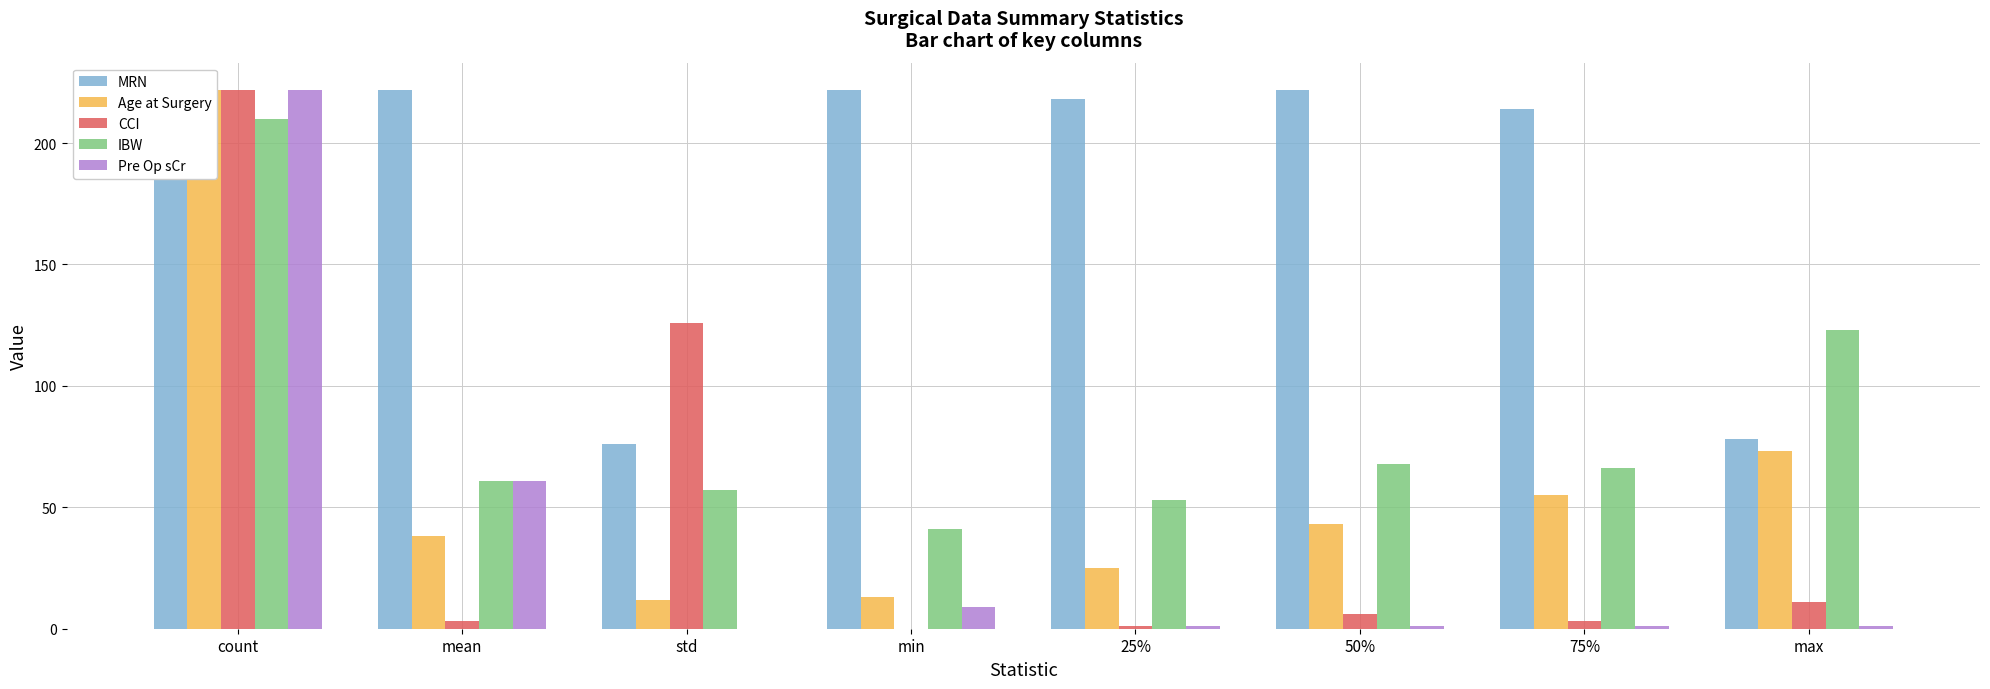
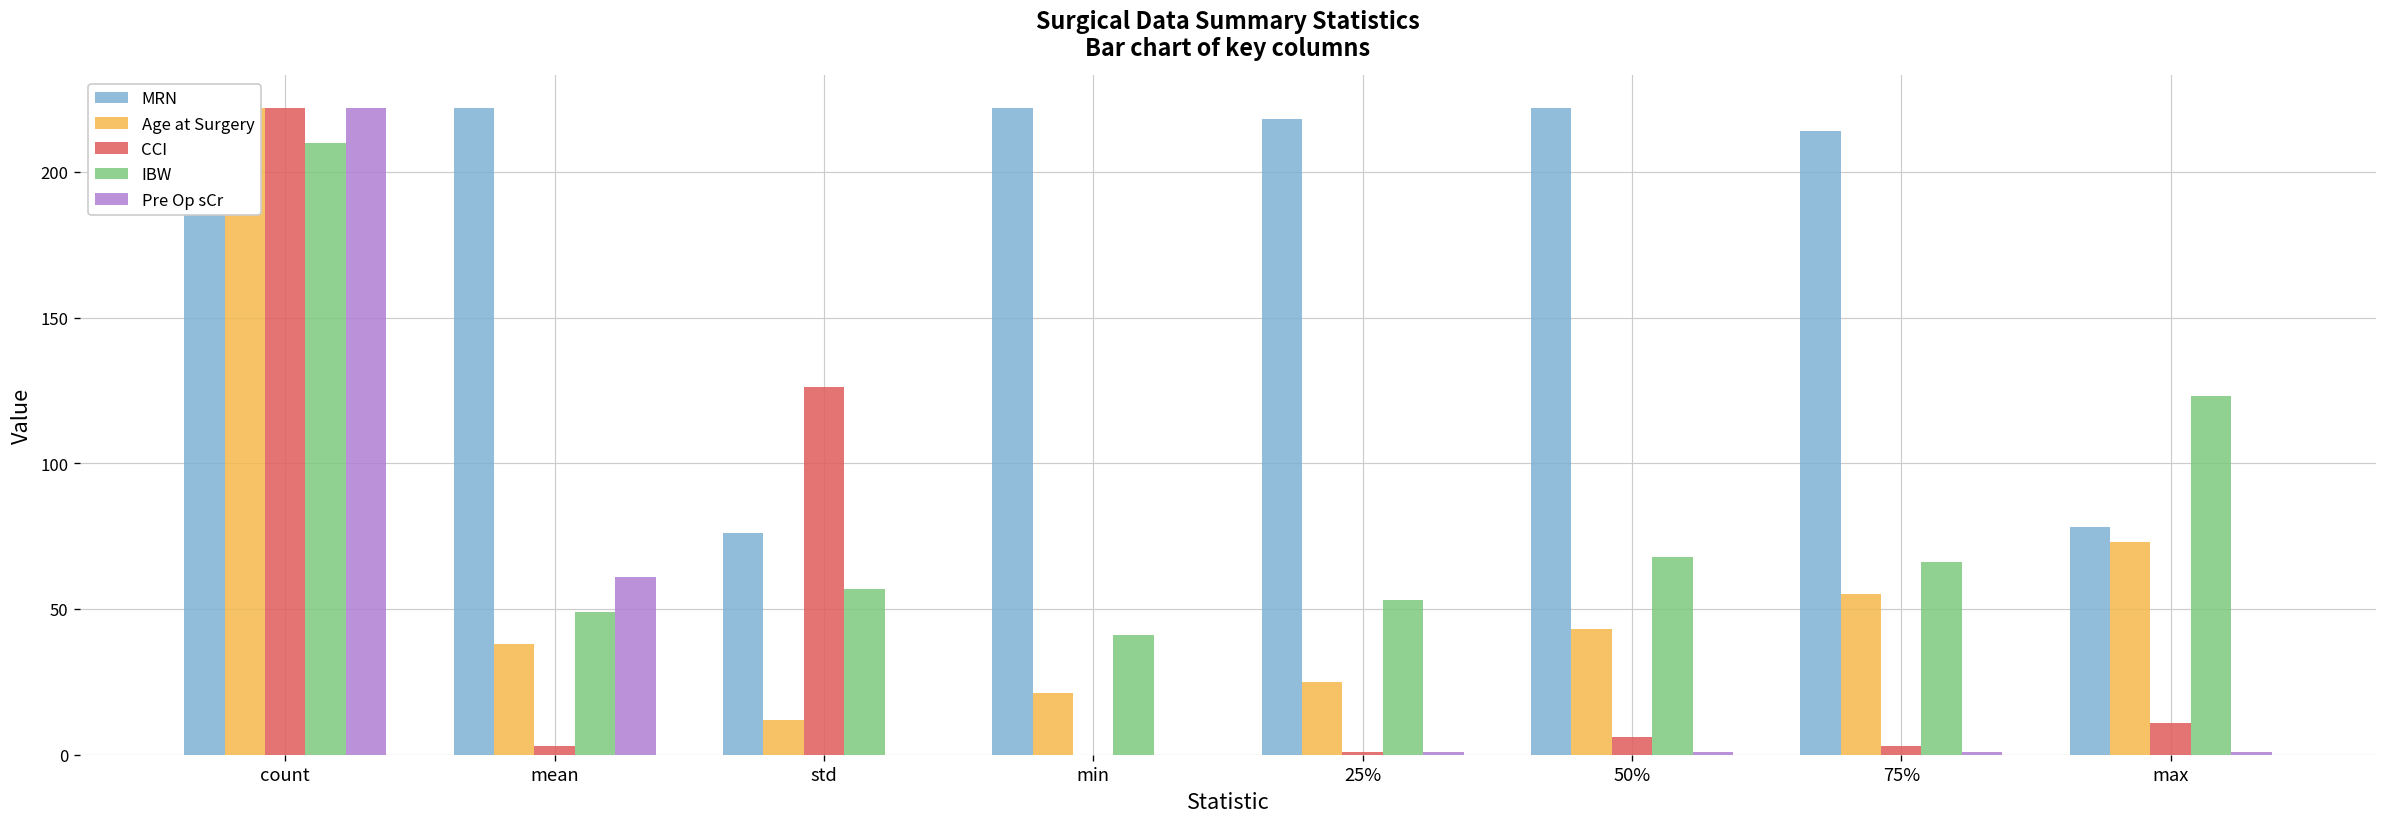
  {
    "MRN": {
      "mean": 222,
      "std": 76,
      "min": 222,
      "25%": 218,
      "50%": 222,
      "75%": 214,
      "max": 78
    },
    "Age at Surgery": {
      "mean": 38,
      "std": 12,
-     "min": 13,
+     "min": 21,
      "25%": 25,
      "50%": 43,
      "75%": 55,
      "max": 73
    },
    "CCI": {
      "count": 222,
      "mean": 3,
      "std": 126,
      "min": 0,
      "50%": 6,
      "75%": 3,
      "max": 11
    },
    "IBW": {
      "count": 210,
-     "mean": 61,
+     "mean": 49,
      "std": 57,
      "min": 41,
      "25%": 53,
      "50%": 68,
      "75%": 66,
      "max": 123
    },
    "Pre Op sCr": {
      "count": 222,
      "mean": 61,
      "std": 0,
-     "min": 9
+     "min": 0
    }
  }
